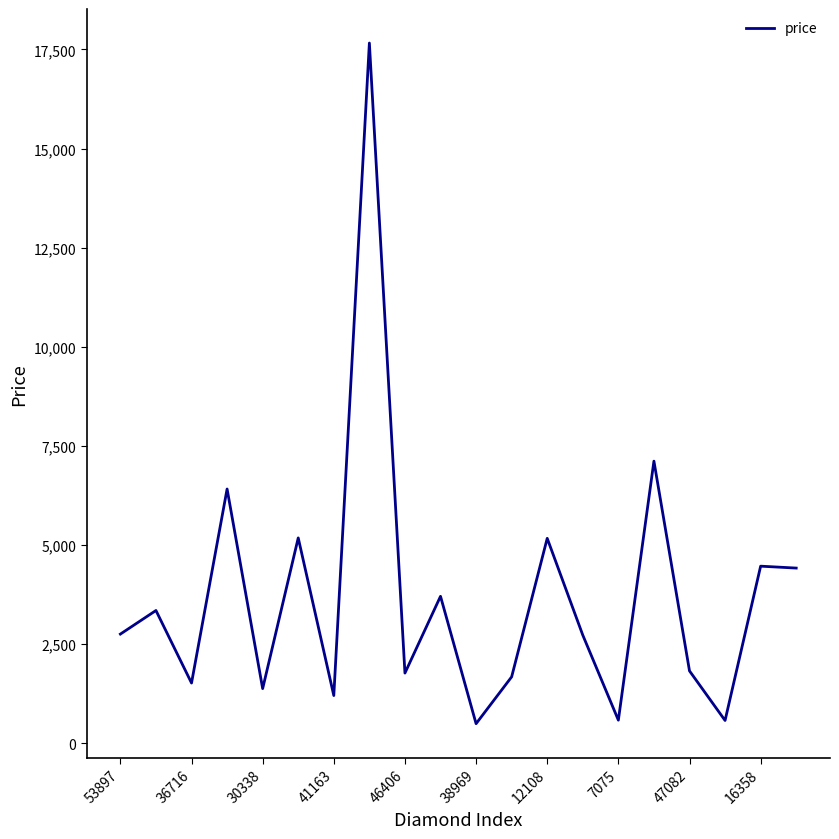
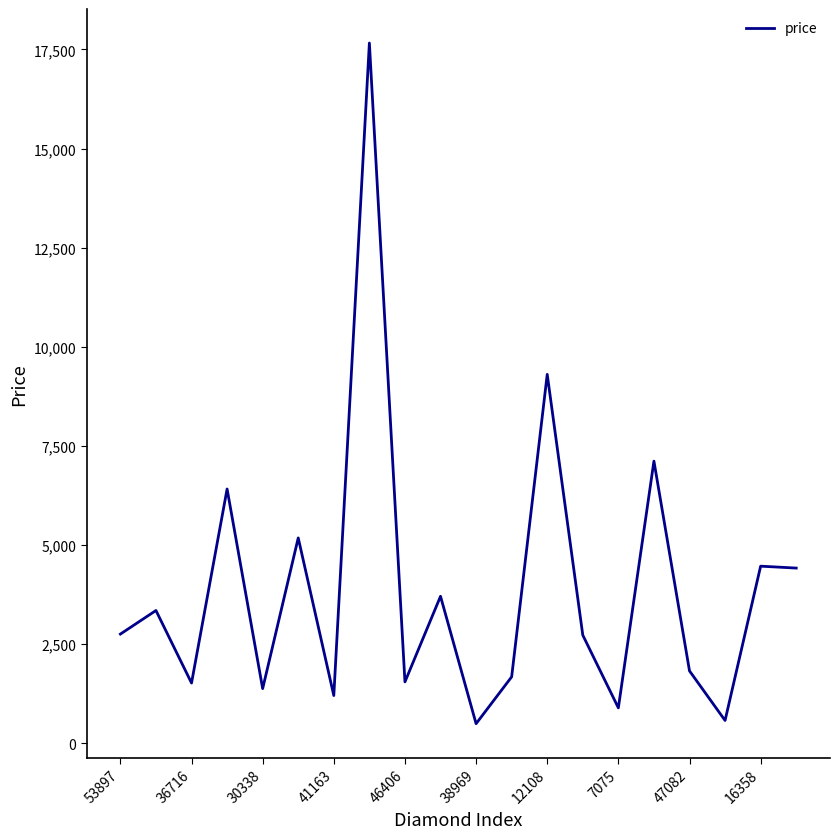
  {
    "53897": "2,800",
    "36716": "1,500",
    "30338": "1,400",
    "41163": "1,200",
-   "46406": "1,800",
+   "46406": "1,500",
    "38969": "500",
-   "12108": "5,200",
-   "7075": "600",
+   "12108": "9,300",
+   "7075": "900",
    "47082": "1,800",
    "16358": "4,500"
  }
